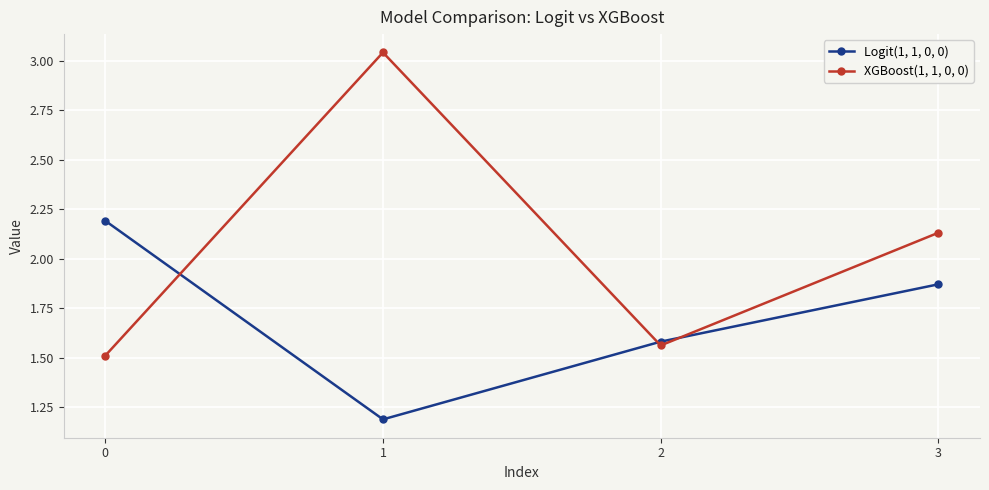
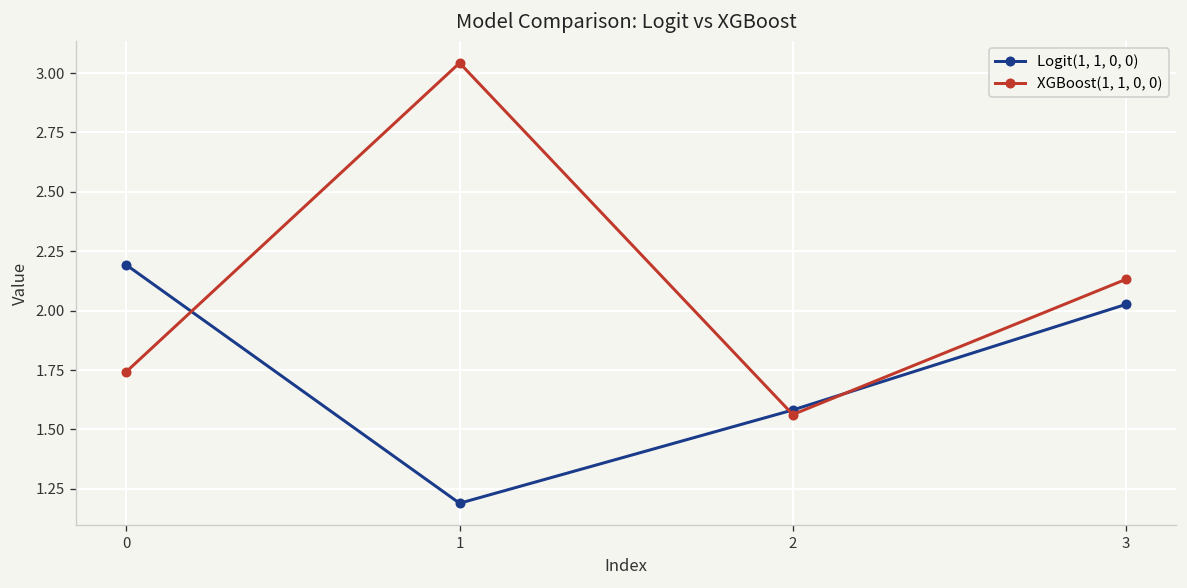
  {
    "Logit(1, 1, 0, 0)": {
      "0": 2.19,
      "1": 1.19,
      "2": 1.58,
-     "3": 1.87
+     "3": 2.03
    },
    "XGBoost(1, 1, 0, 0)": {
-     "0": 1.51,
+     "0": 1.74,
      "1": 3.04,
      "2": 1.56,
      "3": 2.13
    }
  }
